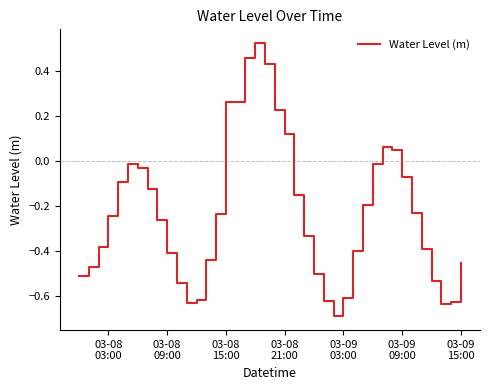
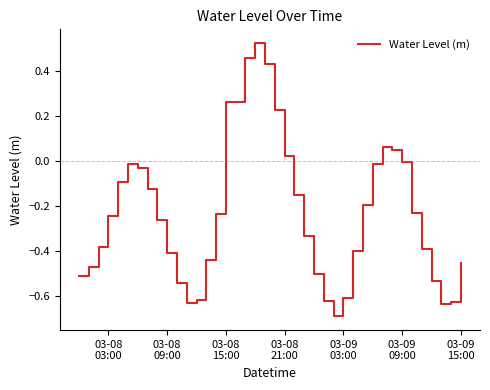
  {
    "03-08 03:00": -0.25,
    "03-08 09:00": -0.41,
    "03-08 15:00": 0.26,
-   "03-08 21:00": 0.12,
+   "03-08 21:00": 0.02,
    "03-09 03:00": -0.61,
-   "03-09 09:00": -0.07,
+   "03-09 09:00": -0.01,
    "03-09 15:00": -0.45
  }
